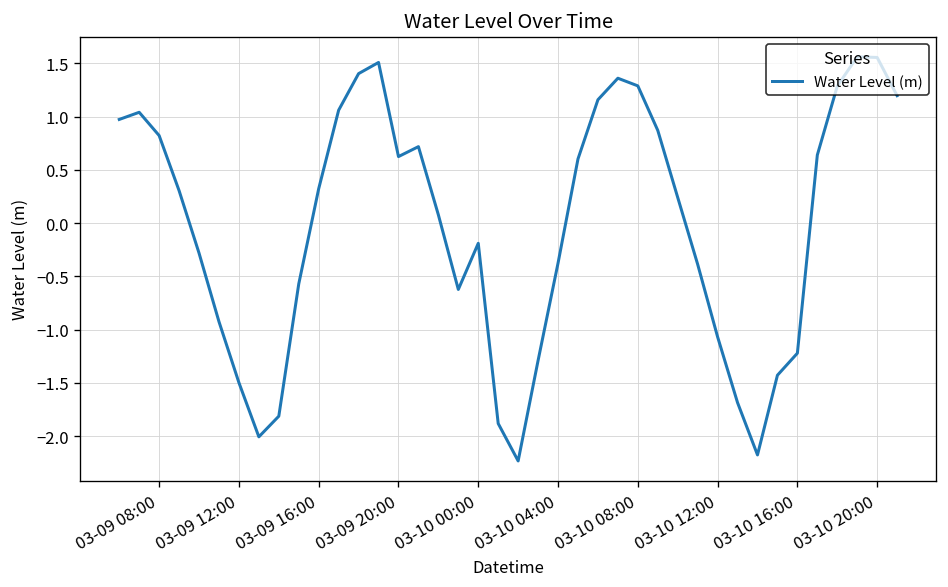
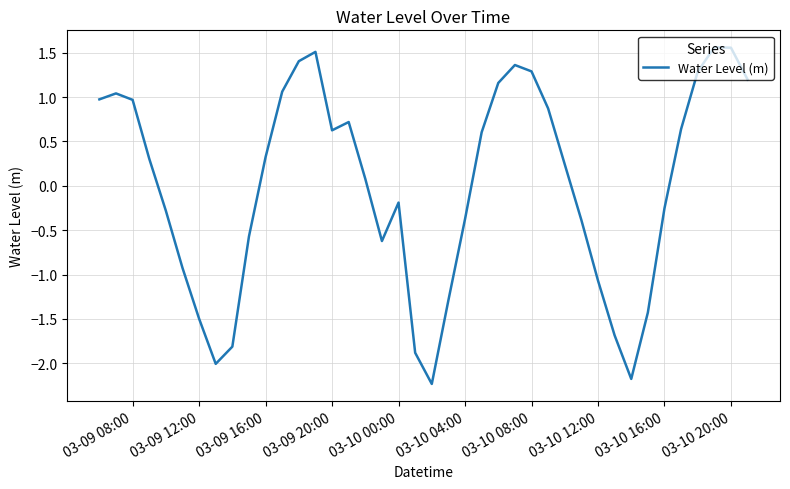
  {
-   "03-09 08:00": 0.8,
+   "03-09 08:00": 1.0,
    "03-09 12:00": -1.5,
    "03-09 16:00": 0.3,
    "03-09 20:00": 0.6,
    "03-10 00:00": -0.2,
    "03-10 04:00": -0.4,
    "03-10 08:00": 1.3,
    "03-10 12:00": -1.1,
-   "03-10 16:00": -1.2
+   "03-10 16:00": -0.3
  }
